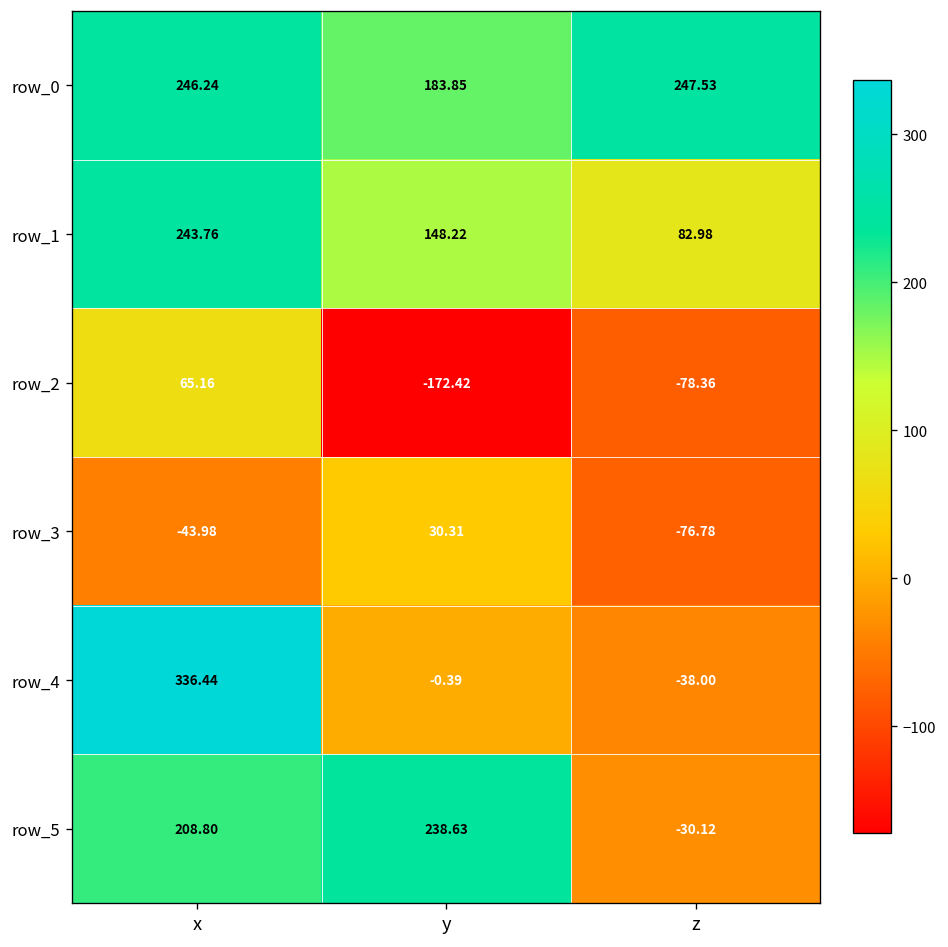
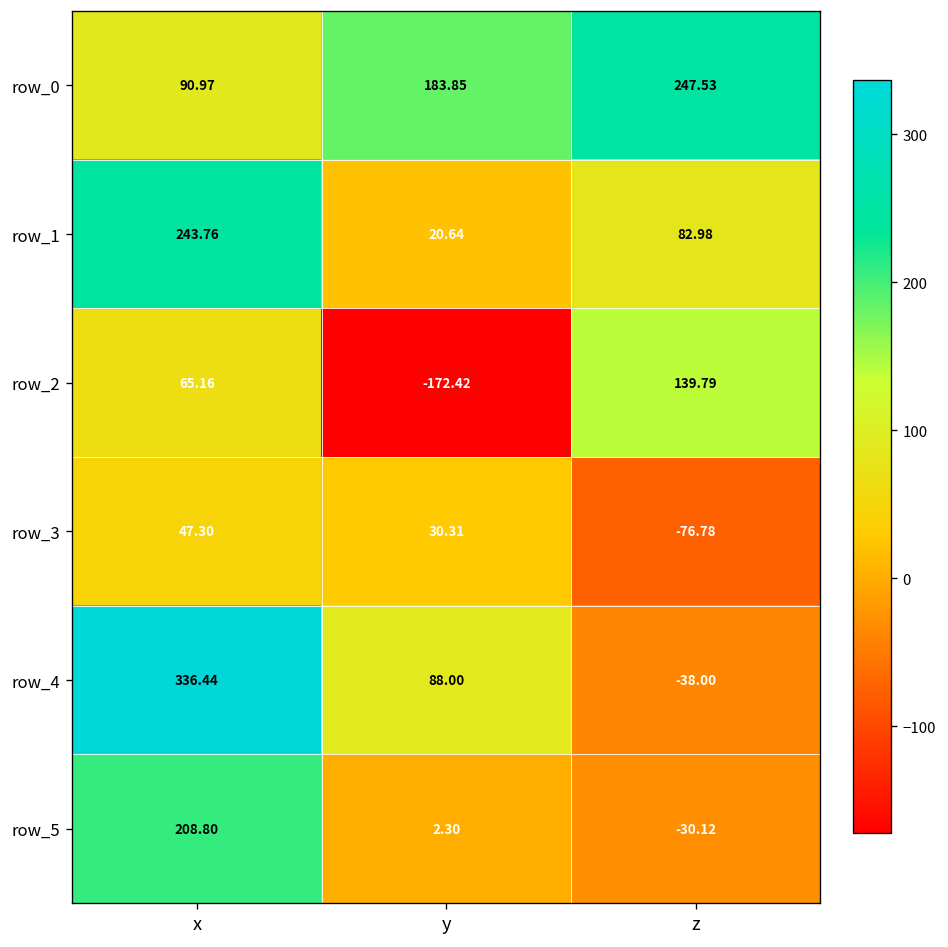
  {
    "row_0": {
-     "x": 246.24,
+     "x": 90.97,
      "y": 183.85,
      "z": 247.53
    },
    "row_1": {
      "x": 243.76,
-     "y": 148.22,
+     "y": 20.64,
      "z": 82.98
    },
    "row_2": {
      "x": 65.16,
      "y": -172.42,
-     "z": -78.36
+     "z": 139.79
    },
    "row_3": {
-     "x": -43.98,
+     "x": 47.30,
      "y": 30.31,
      "z": -76.78
    },
    "row_4": {
      "x": 336.44,
-     "y": -0.39,
+     "y": 88.00,
      "z": -38.00
    },
    "row_5": {
      "x": 208.80,
-     "y": 238.63,
+     "y": 2.30,
      "z": -30.12
    }
  }
